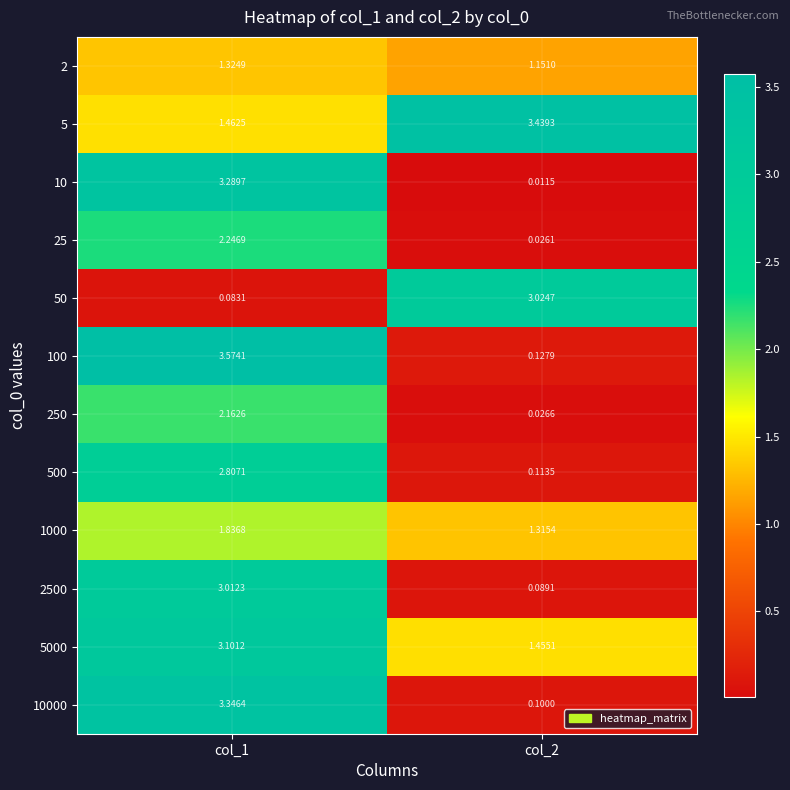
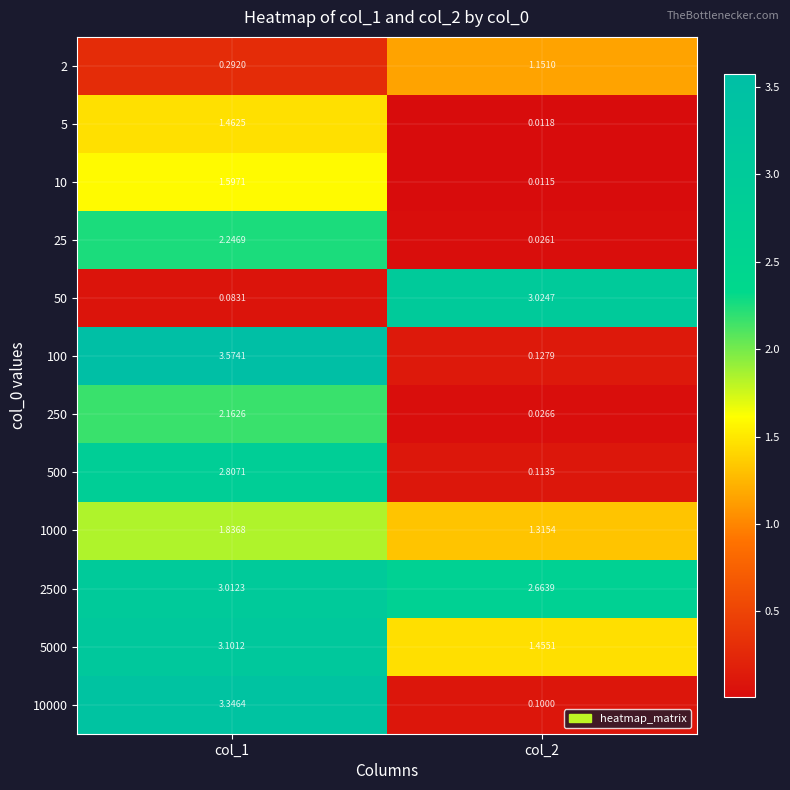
  {
    "2": {
-     "col_1": 1.3249,
+     "col_1": 0.2920,
      "col_2": 1.1510
    },
    "5": {
      "col_1": 1.4625,
-     "col_2": 3.4393
+     "col_2": 0.0118
    },
    "10": {
-     "col_1": 3.2897,
+     "col_1": 1.5971,
      "col_2": 0.0115
    },
    "25": {
      "col_1": 2.2469,
      "col_2": 0.0261
    },
    "50": {
      "col_1": 0.0831,
      "col_2": 3.0247
    },
    "100": {
      "col_1": 3.5741,
      "col_2": 0.1279
    },
    "250": {
      "col_1": 2.1626,
      "col_2": 0.0266
    },
    "500": {
      "col_1": 2.8071,
      "col_2": 0.1135
    },
    "1000": {
      "col_1": 1.8368,
      "col_2": 1.3154
    },
    "2500": {
      "col_1": 3.0123,
-     "col_2": 0.0891
+     "col_2": 2.6639
    },
    "5000": {
      "col_1": 3.1012,
      "col_2": 1.4551
    },
    "10000": {
      "col_1": 3.3464,
      "col_2": 0.1000
    }
  }
